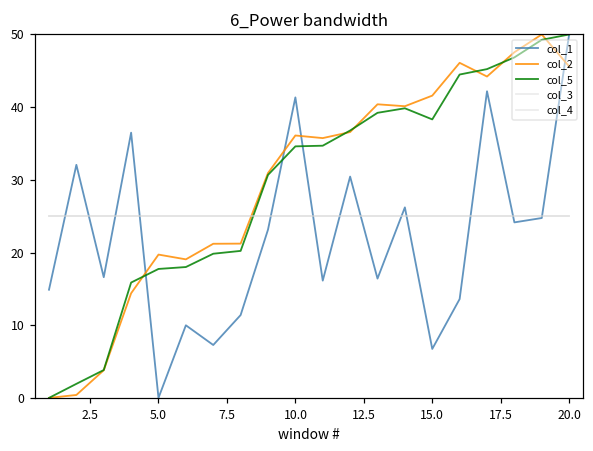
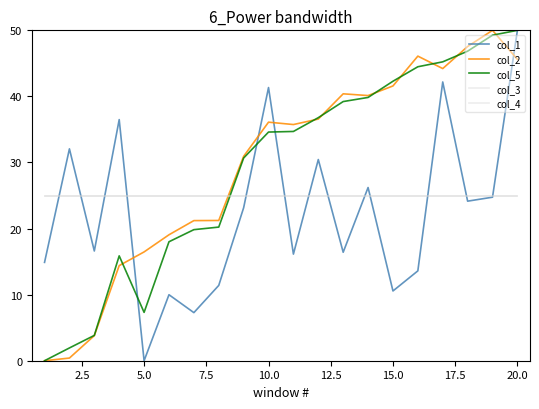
  {
    "col_1": {
      "5.0": 0,
      "10.0": 41,
-     "15.0": 7
+     "15.0": 11
    },
    "col_2": {
-     "5.0": 20,
+     "5.0": 16,
      "10.0": 36,
      "15.0": 42
    },
    "col_5": {
-     "5.0": 18,
+     "5.0": 7,
      "10.0": 35,
-     "15.0": 38
+     "15.0": 42
    },
    "col_4": {
      "5.0": 25,
      "10.0": 25,
      "15.0": 25,
      "20.0": 25
    }
  }
